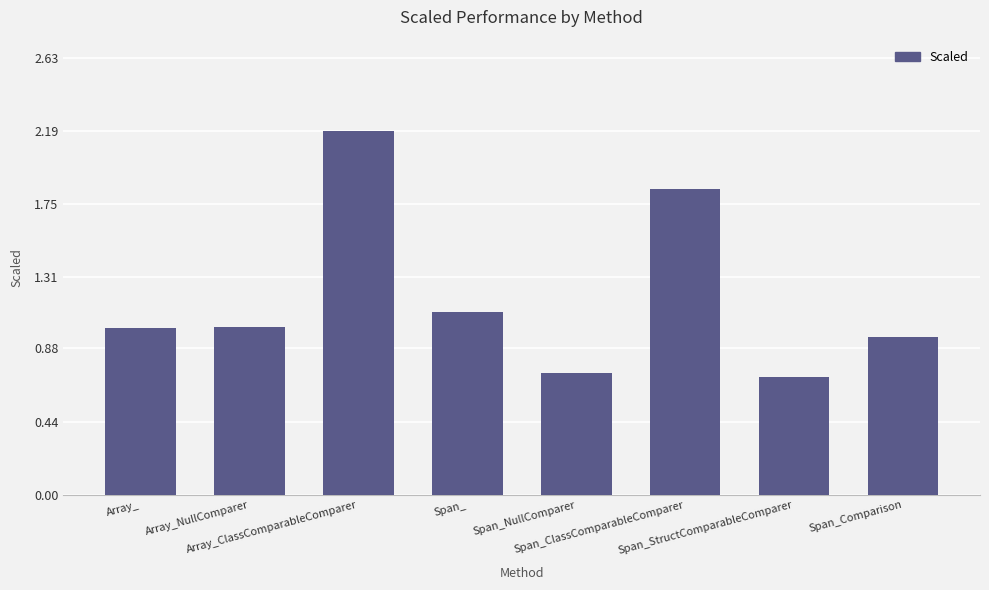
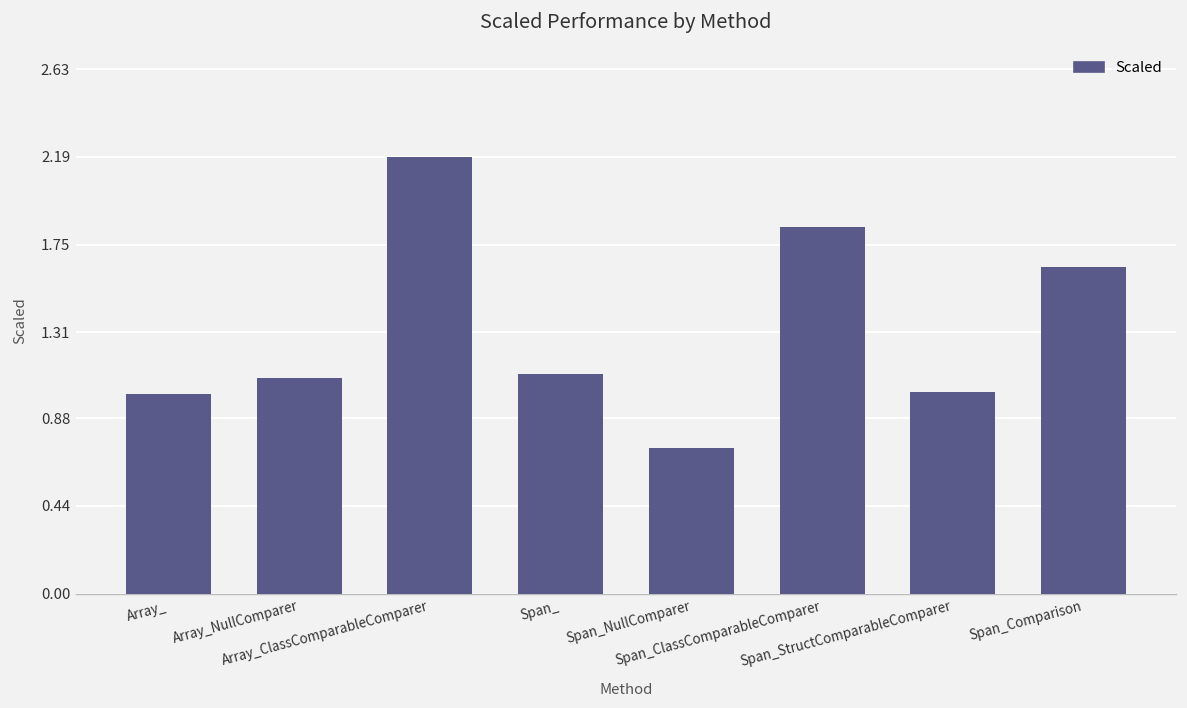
  {
    "Array_": 1.00,
-   "Array_NullComparer": 1.01,
+   "Array_NullComparer": 1.08,
    "Array_ClassComparableComparer": 2.19,
    "Span_": 1.10,
    "Span_NullComparer": 0.73,
    "Span_ClassComparableComparer": 1.84,
-   "Span_StructComparableComparer": 0.71,
-   "Span_Comparison": 0.95
+   "Span_StructComparableComparer": 1.01,
+   "Span_Comparison": 1.64
  }
